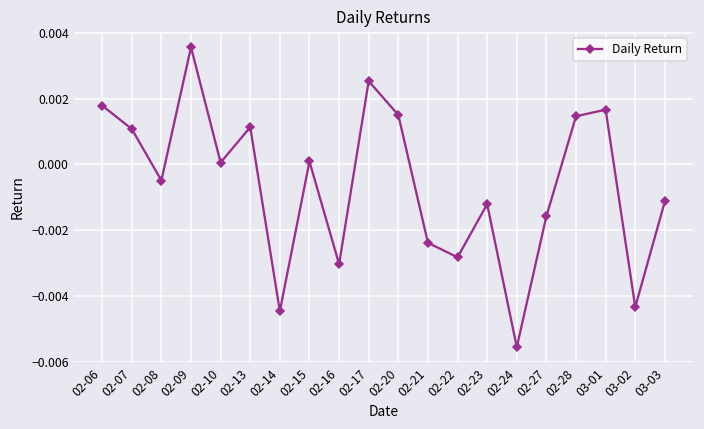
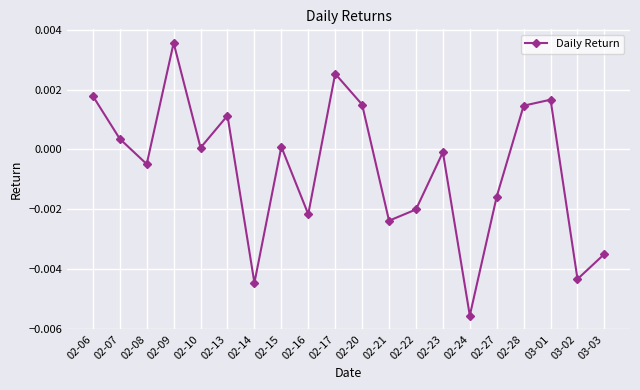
  {
    "02-06": 0.0018,
-   "02-07": 0.0011,
+   "02-07": 0.0004,
    "02-08": -0.0005,
    "02-09": 0.0036,
    "02-10": 0.0001,
    "02-13": 0.0011,
    "02-14": -0.0045,
    "02-15": 0.0001,
-   "02-16": -0.0030,
+   "02-16": -0.0022,
    "02-17": 0.0025,
    "02-20": 0.0015,
    "02-21": -0.0024,
-   "02-22": -0.0028,
-   "02-23": -0.0012,
+   "02-22": -0.0020,
+   "02-23": -0.0001,
    "02-24": -0.0056,
    "02-27": -0.0016,
    "02-28": 0.0015,
    "03-01": 0.0017,
    "03-02": -0.0043,
-   "03-03": -0.0011
+   "03-03": -0.0035
  }
